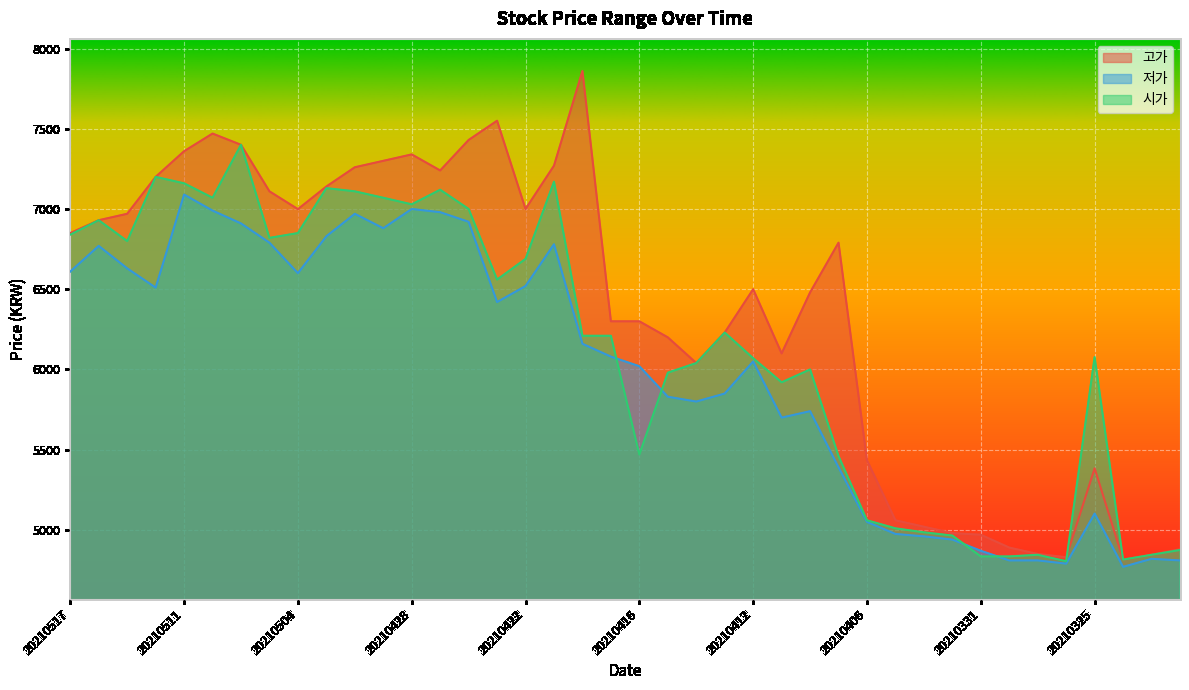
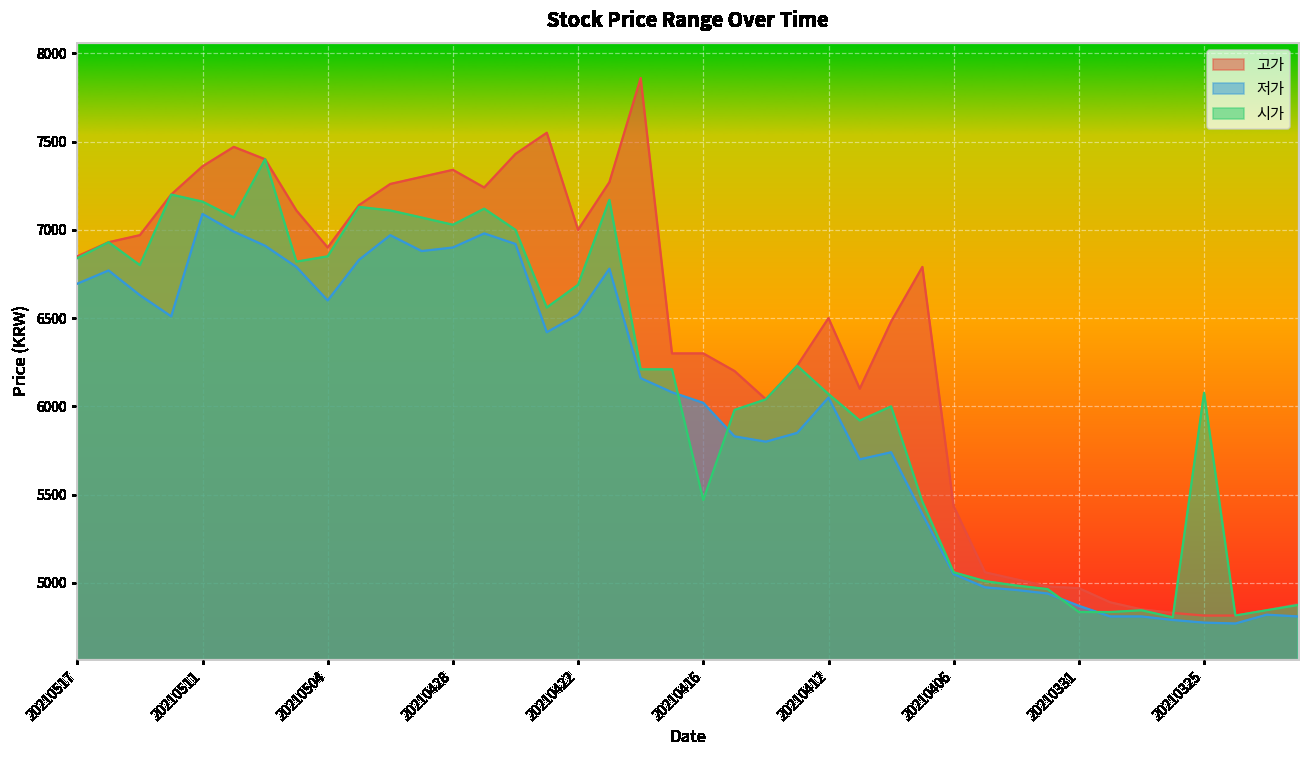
  {
    "고가": {
      "20210511": 7360,
-     "20210504": 7000,
+     "20210504": 6900,
      "20210428": 7340,
      "20210422": 7000,
      "20210416": 6300,
      "20210412": 6500,
      "20210406": 5430,
      "20210331": 4970,
-     "20210325": 5380
+     "20210325": 4820
    },
    "저가": {
-     "20210517": 6610,
+     "20210517": 6700,
      "20210511": 7090,
      "20210504": 6600,
-     "20210428": 7000,
+     "20210428": 6900,
      "20210422": 6520,
      "20210416": 6020,
      "20210412": 6050,
      "20210331": 4870,
-     "20210325": 5100
+     "20210325": 4780
    },
    "시가": {
      "20210511": 7160,
      "20210504": 6850,
      "20210428": 7030,
      "20210422": 6690,
      "20210416": 5470,
      "20210412": 6070,
      "20210331": 4840,
      "20210325": 6080
    }
  }
